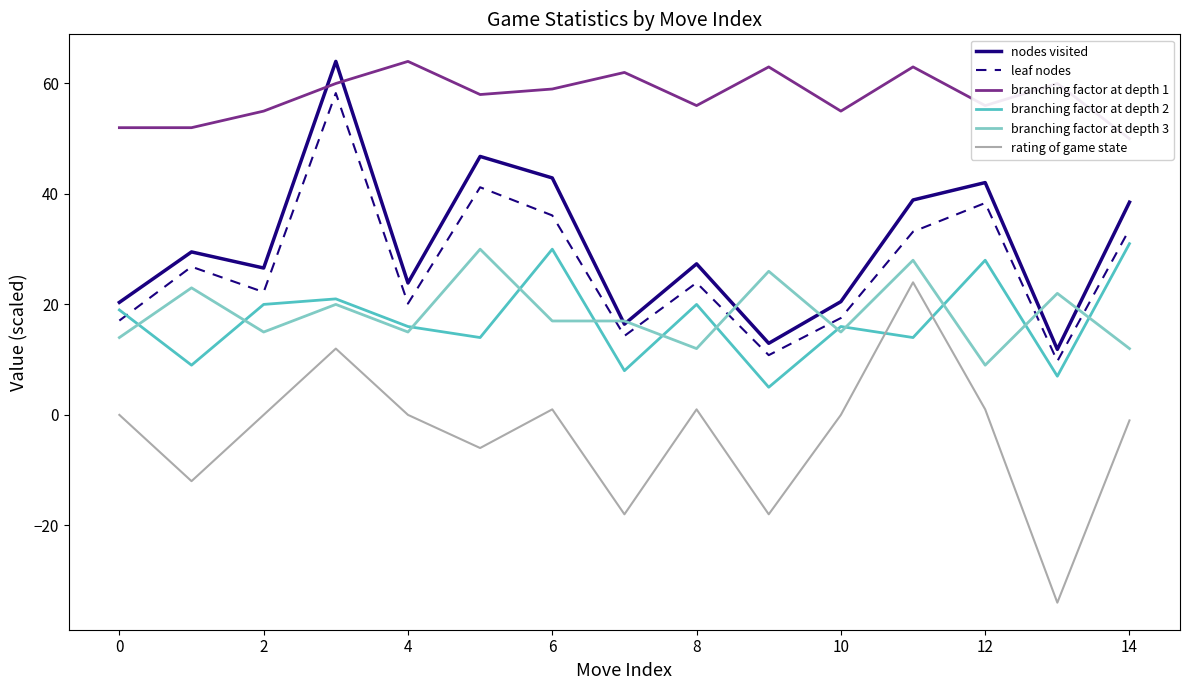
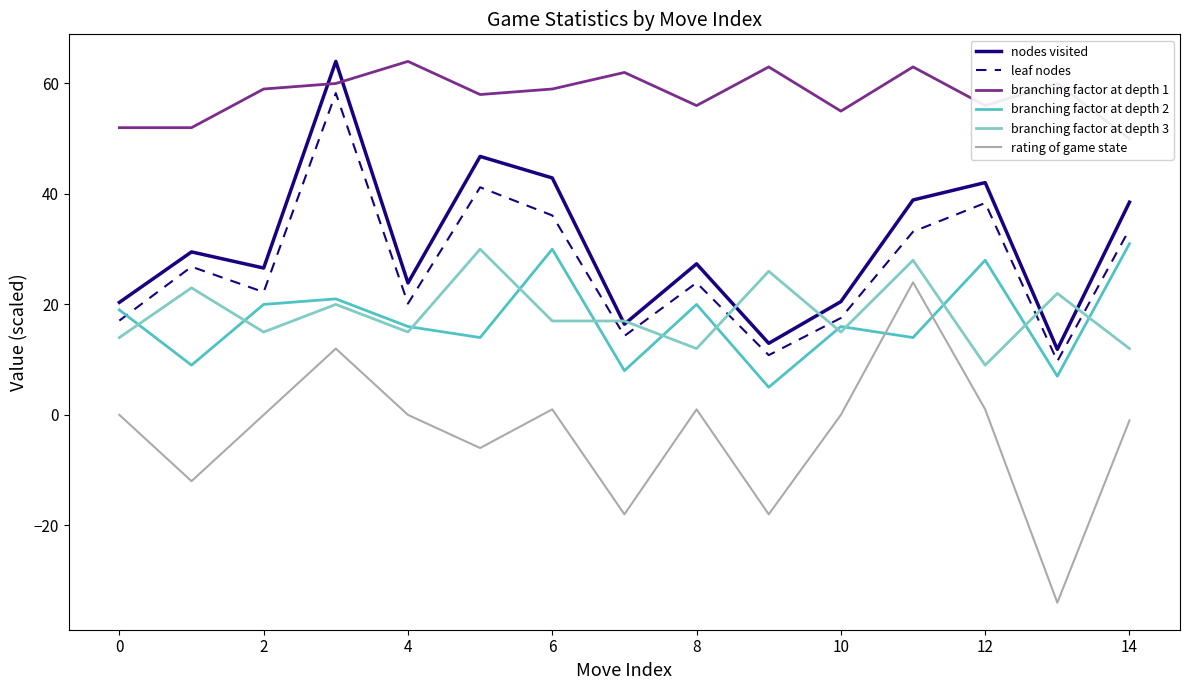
  {
    "branching factor at depth 1": {
      "0": 52,
-     "2": 55,
+     "2": 59,
      "4": 64,
      "6": 59,
      "8": 56,
      "10": 55
    }
  }
